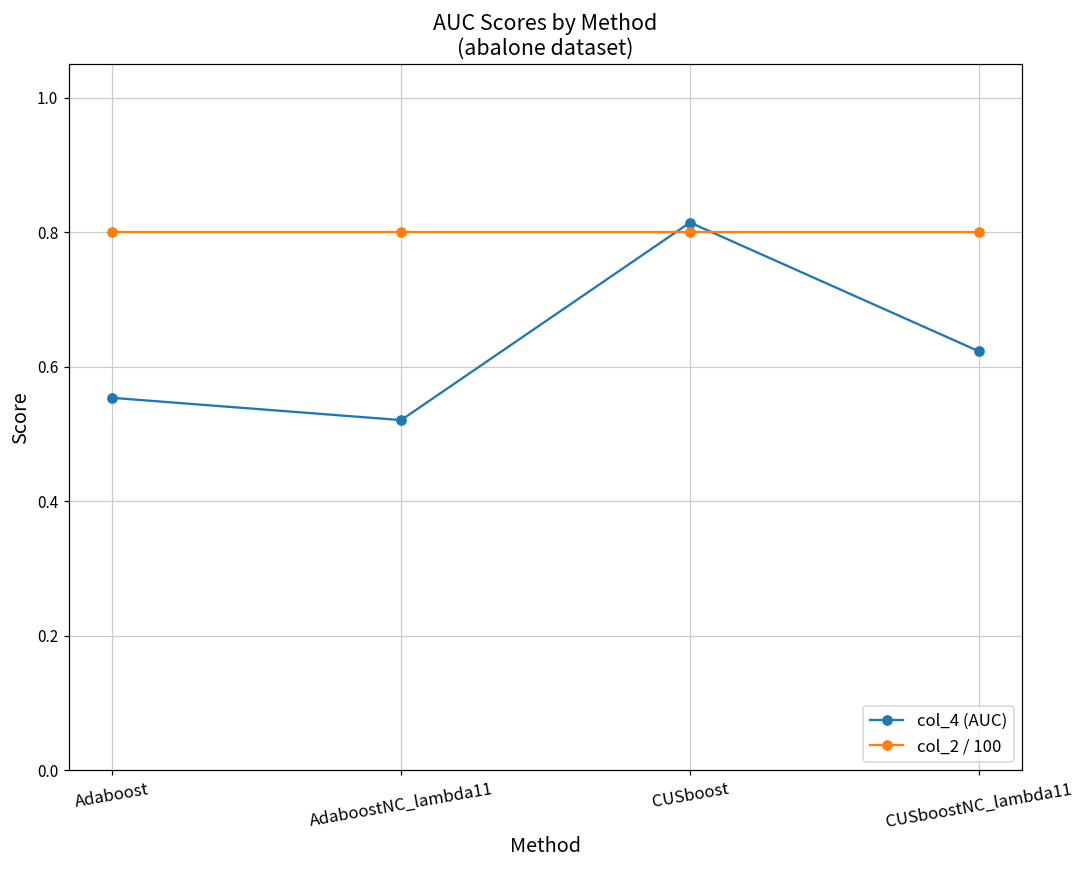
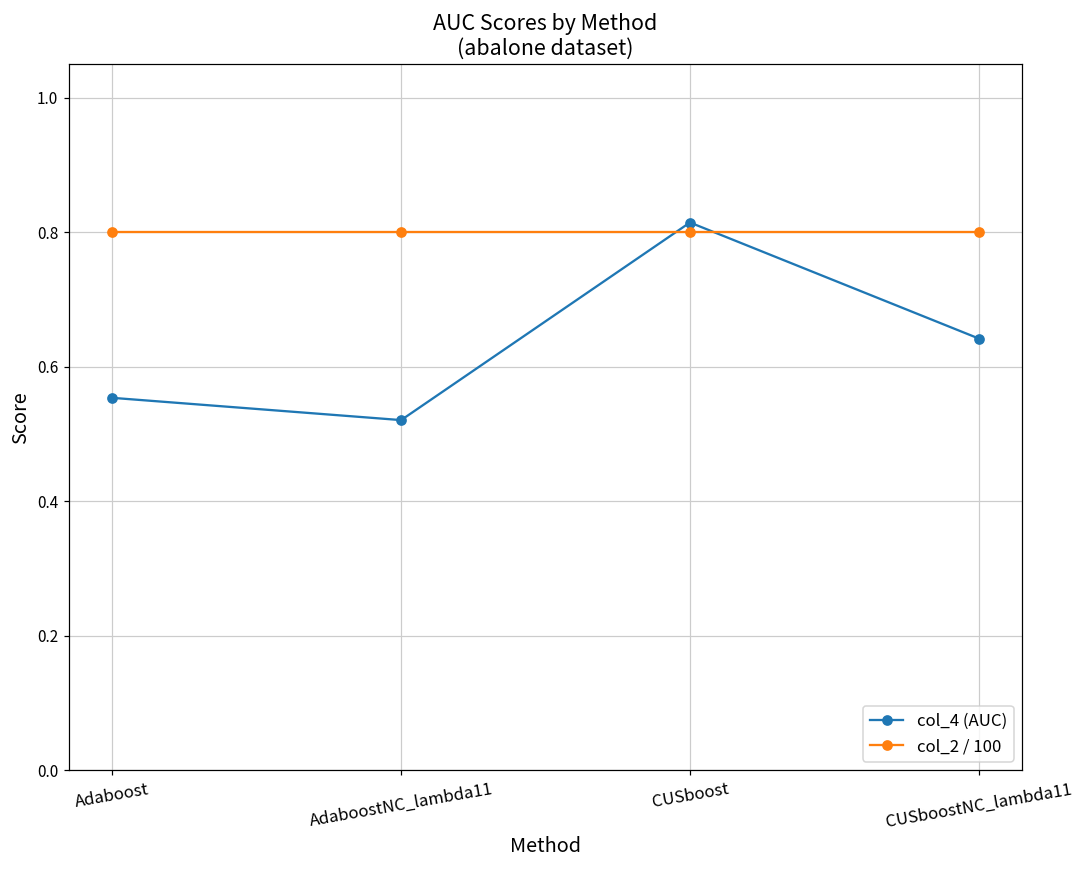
  {
    "col_4 (AUC)": {
      "Adaboost": 0.55,
      "AdaboostNC_lambda11": 0.52,
      "CUSboost": 0.81,
-     "CUSboostNC_lambda11": 0.62
+     "CUSboostNC_lambda11": 0.64
    },
    "col_2 / 100": {
      "Adaboost": 0.80,
      "AdaboostNC_lambda11": 0.80,
      "CUSboost": 0.80,
      "CUSboostNC_lambda11": 0.80
    }
  }
